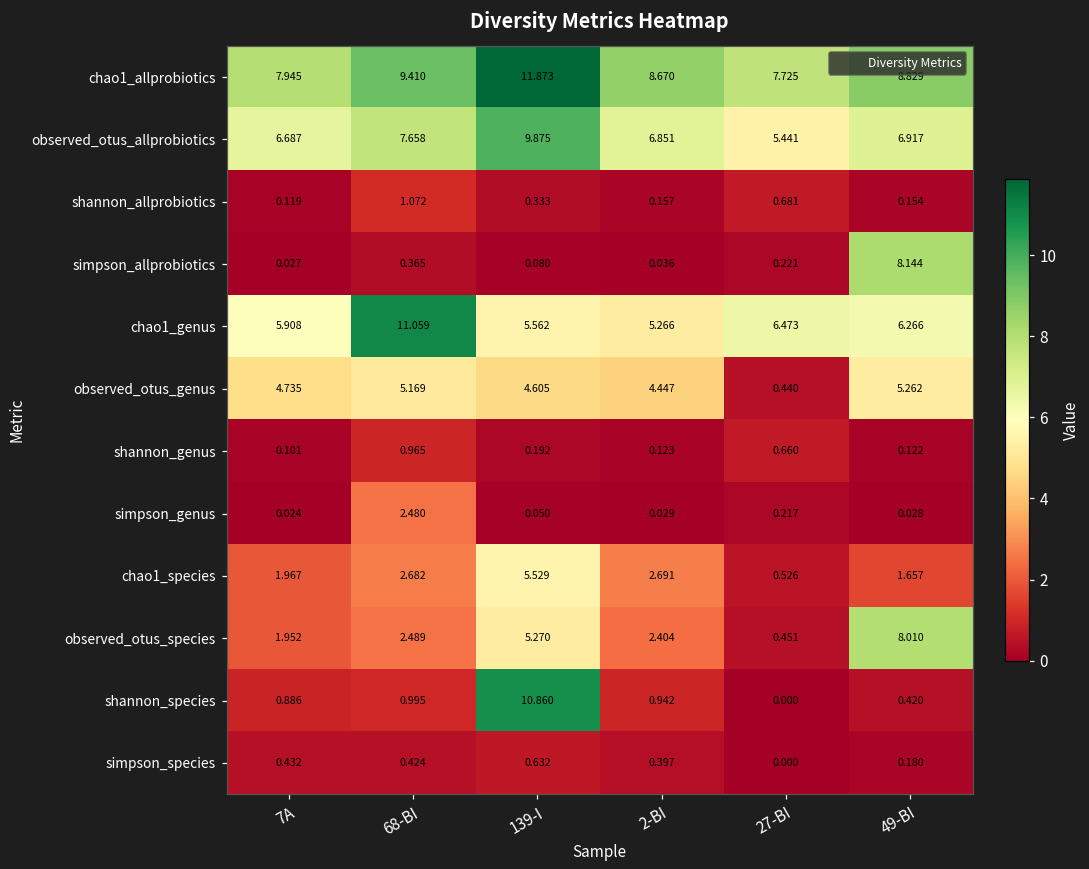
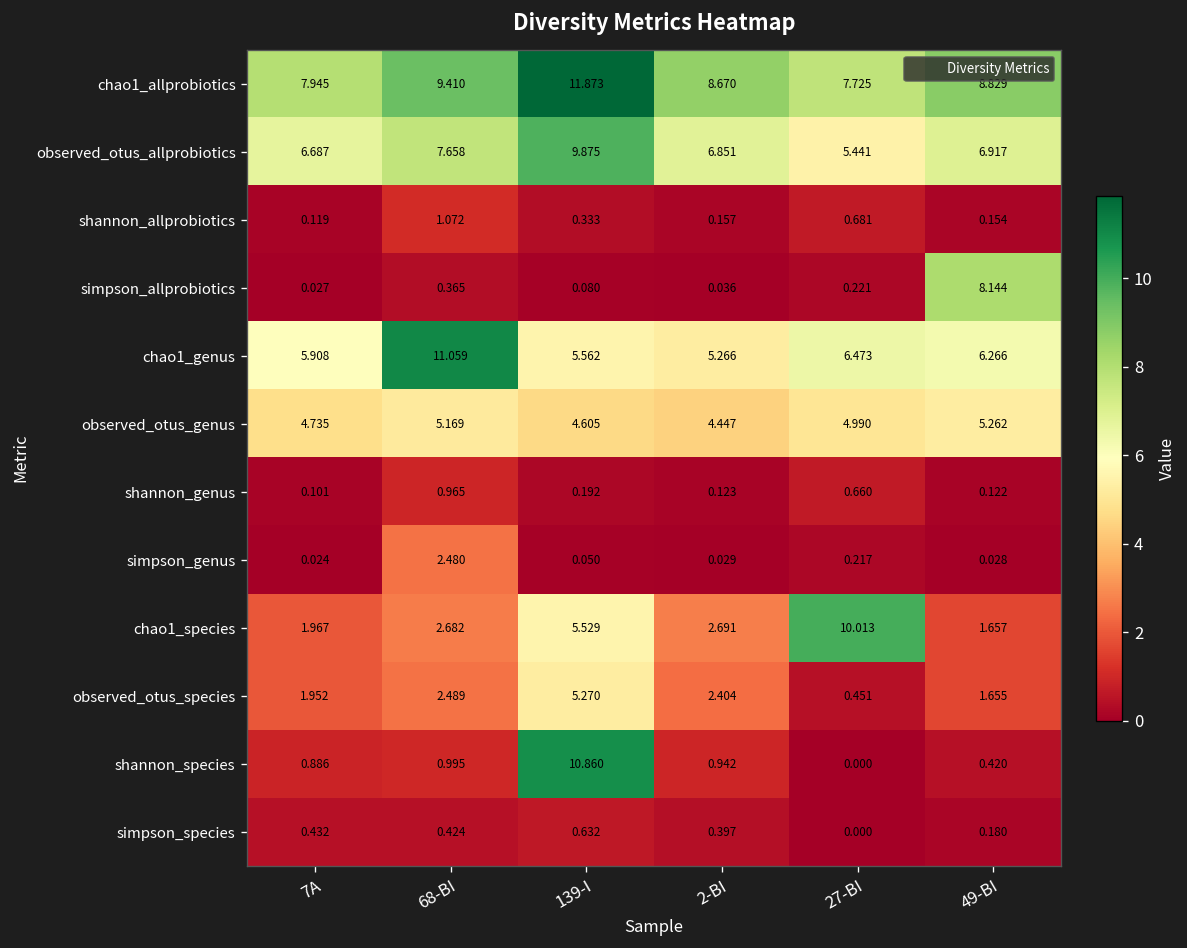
  {
    "chao1_allprobiotics": {
      "7A": 7.945,
      "68-BI": 9.410,
      "139-I": 11.873,
      "2-BI": 8.670,
      "27-BI": 7.725
    },
    "observed_otus_allprobiotics": {
      "7A": 6.687,
      "68-BI": 7.658,
      "139-I": 9.875,
      "2-BI": 6.851,
      "27-BI": 5.441,
      "49-BI": 6.917
    },
    "shannon_allprobiotics": {
      "7A": 0.119,
      "68-BI": 1.072,
      "139-I": 0.333,
      "2-BI": 0.157,
      "27-BI": 0.681,
      "49-BI": 0.154
    },
    "simpson_allprobiotics": {
      "7A": 0.027,
      "68-BI": 0.365,
      "139-I": 0.080,
      "2-BI": 0.036,
      "27-BI": 0.221,
      "49-BI": 8.144
    },
    "chao1_genus": {
      "7A": 5.908,
      "68-BI": 11.059,
      "139-I": 5.562,
      "2-BI": 5.266,
      "27-BI": 6.473,
      "49-BI": 6.266
    },
    "observed_otus_genus": {
      "7A": 4.735,
      "68-BI": 5.169,
      "139-I": 4.605,
      "2-BI": 4.447,
-     "27-BI": 0.440,
+     "27-BI": 4.990,
      "49-BI": 5.262
    },
    "shannon_genus": {
      "7A": 0.101,
      "68-BI": 0.965,
      "139-I": 0.192,
      "2-BI": 0.123,
      "27-BI": 0.660,
      "49-BI": 0.122
    },
    "simpson_genus": {
      "7A": 0.024,
      "68-BI": 2.480,
      "139-I": 0.050,
      "2-BI": 0.029,
      "27-BI": 0.217,
      "49-BI": 0.028
    },
    "chao1_species": {
      "7A": 1.967,
      "68-BI": 2.682,
      "139-I": 5.529,
      "2-BI": 2.691,
-     "27-BI": 0.526,
+     "27-BI": 10.013,
      "49-BI": 1.657
    },
    "observed_otus_species": {
      "7A": 1.952,
      "68-BI": 2.489,
      "139-I": 5.270,
      "2-BI": 2.404,
      "27-BI": 0.451,
-     "49-BI": 8.010
+     "49-BI": 1.655
    },
    "shannon_species": {
      "7A": 0.886,
      "68-BI": 0.995,
      "139-I": 10.860,
      "2-BI": 0.942,
      "27-BI": 0.000,
      "49-BI": 0.420
    },
    "simpson_species": {
      "7A": 0.432,
      "68-BI": 0.424,
      "139-I": 0.632,
      "2-BI": 0.397,
      "27-BI": 0.000,
      "49-BI": 0.180
    }
  }
